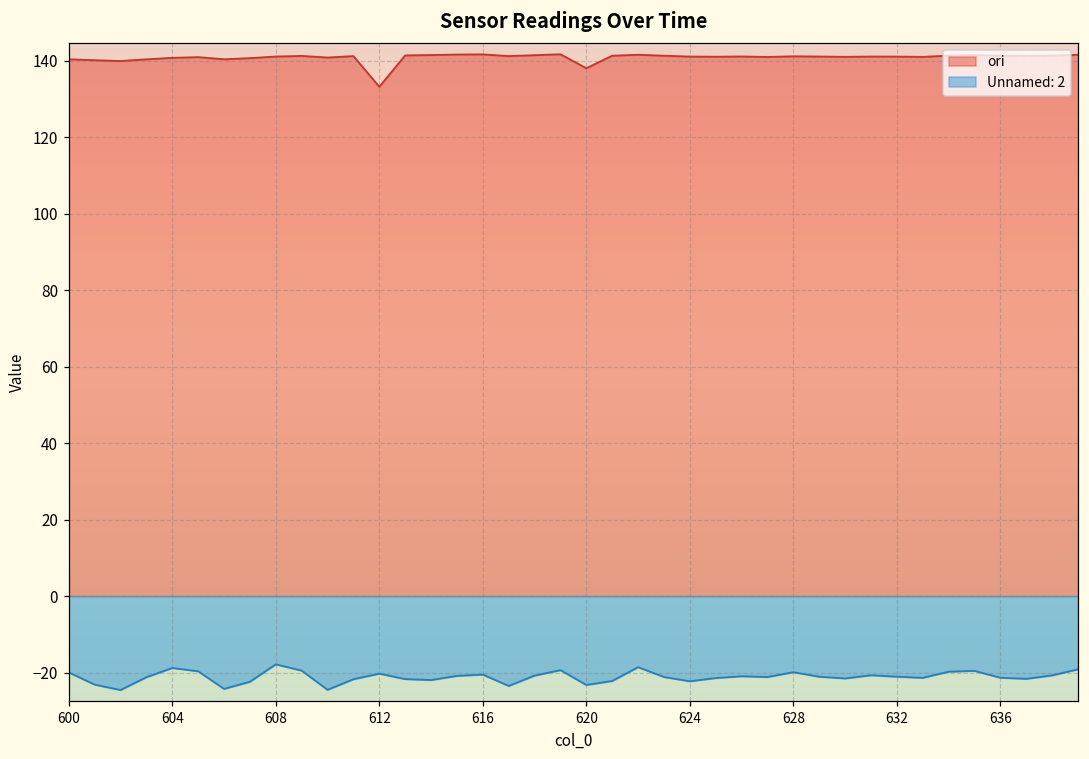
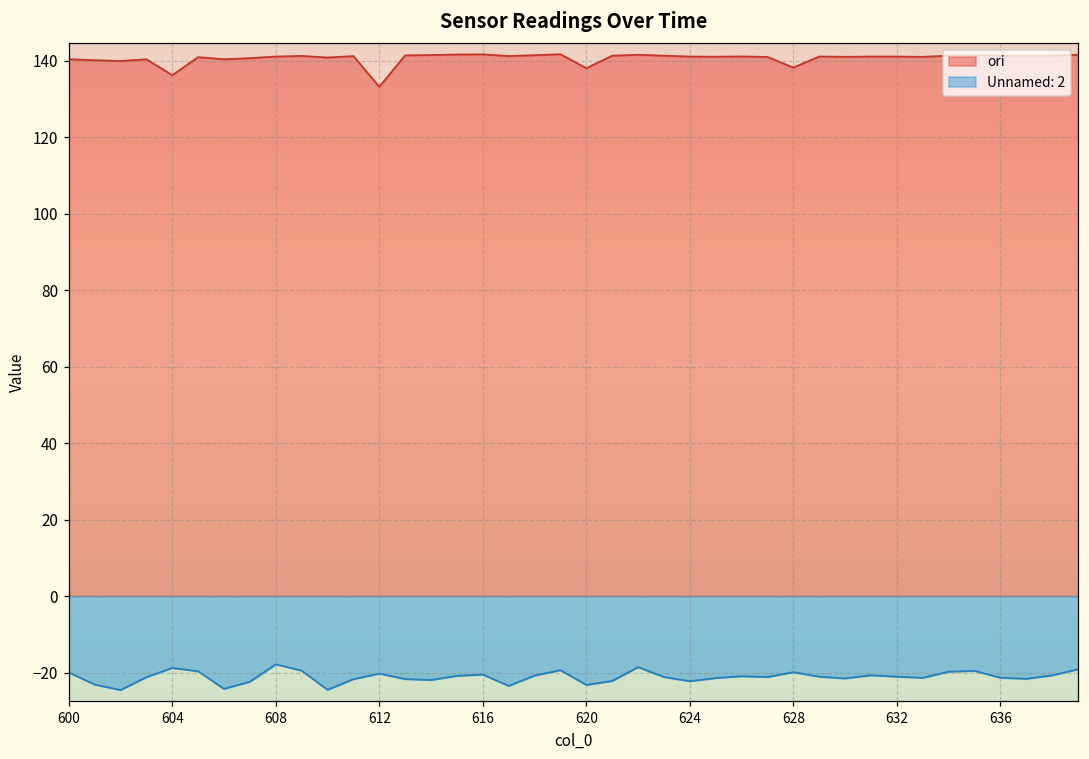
  {
    "ori": {
      "600": 140,
-     "604": 141,
+     "604": 136,
      "608": 141,
      "612": 133,
      "616": 142,
      "620": 138,
      "624": 141,
-     "628": 141,
+     "628": 138,
      "632": 141
    }
  }
